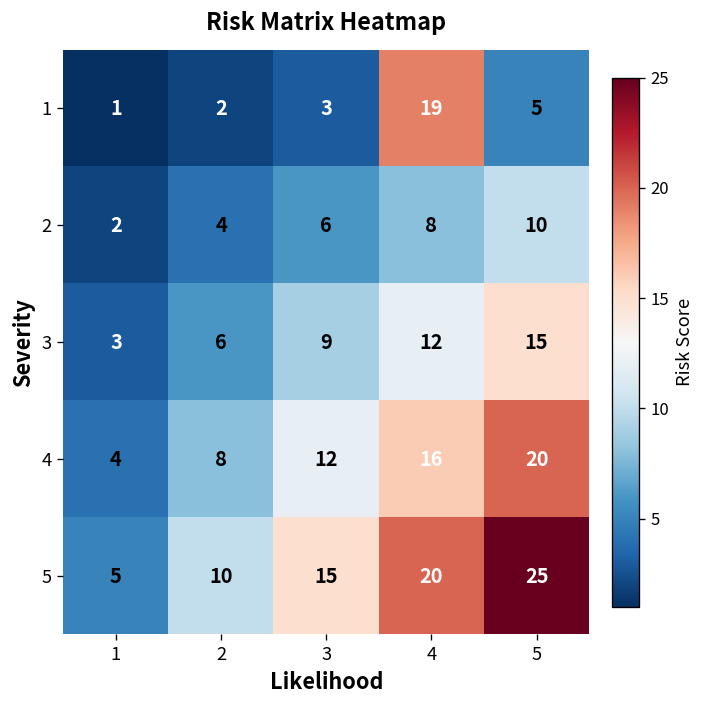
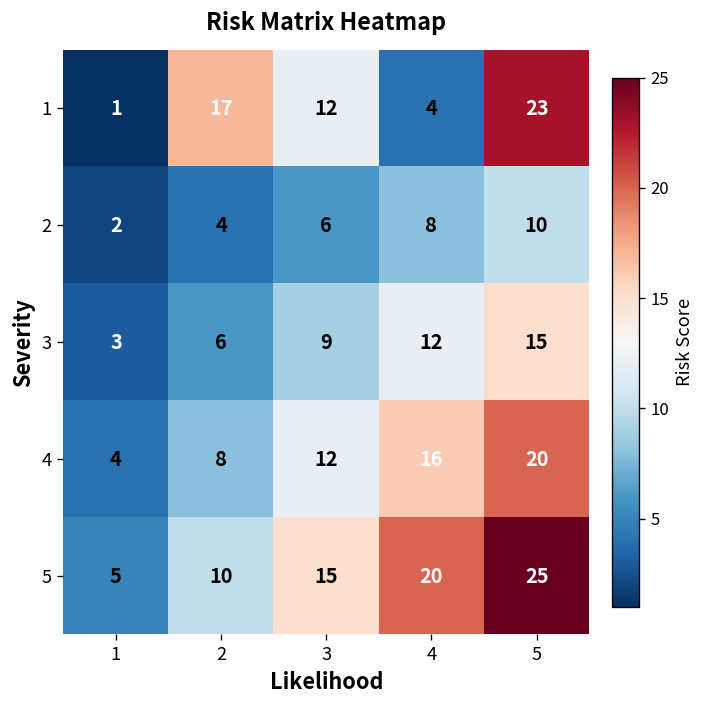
  {
    "1": {
      "1": 1,
-     "2": 2,
-     "3": 3,
-     "4": 19,
-     "5": 5
+     "2": 17,
+     "3": 12,
+     "4": 4,
+     "5": 23
    },
    "2": {
      "1": 2,
      "2": 4,
      "3": 6,
      "4": 8,
      "5": 10
    },
    "3": {
      "1": 3,
      "2": 6,
      "3": 9,
      "4": 12,
      "5": 15
    },
    "4": {
      "1": 4,
      "2": 8,
      "3": 12,
      "4": 16,
      "5": 20
    },
    "5": {
      "1": 5,
      "2": 10,
      "3": 15,
      "4": 20,
      "5": 25
    }
  }
